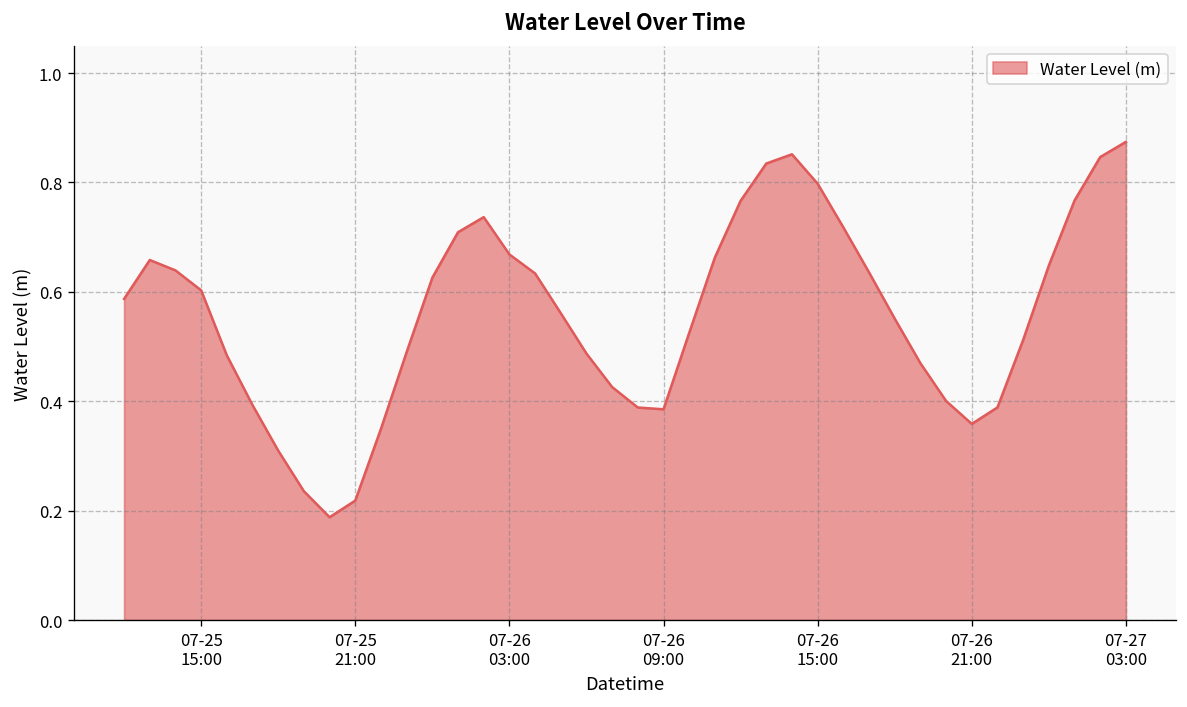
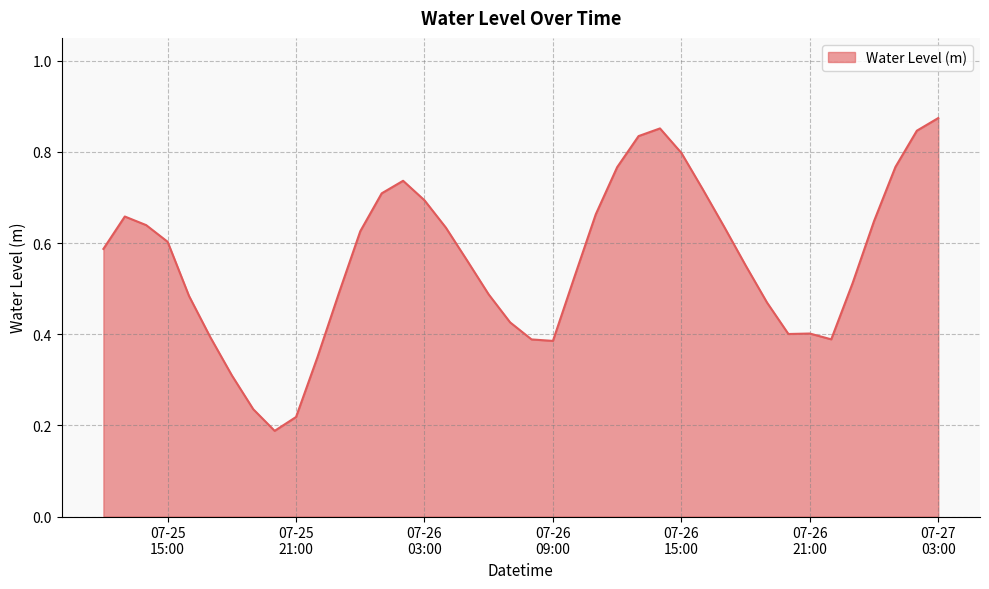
  {
    "07-25 15:00": 0.60,
    "07-25 21:00": 0.22,
-   "07-26 03:00": 0.67,
+   "07-26 03:00": 0.69,
    "07-26 09:00": 0.39,
    "07-26 15:00": 0.80,
-   "07-26 21:00": 0.36,
+   "07-26 21:00": 0.40,
    "07-27 03:00": 0.87
  }
